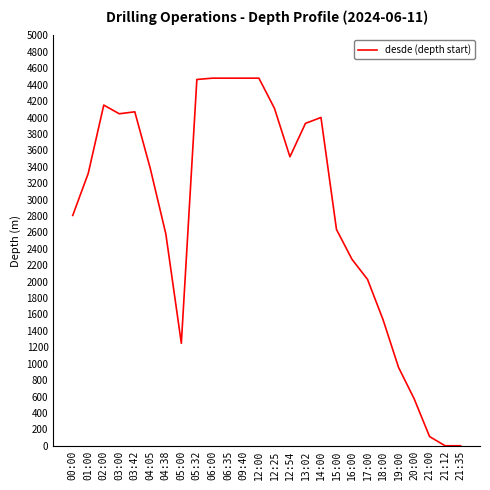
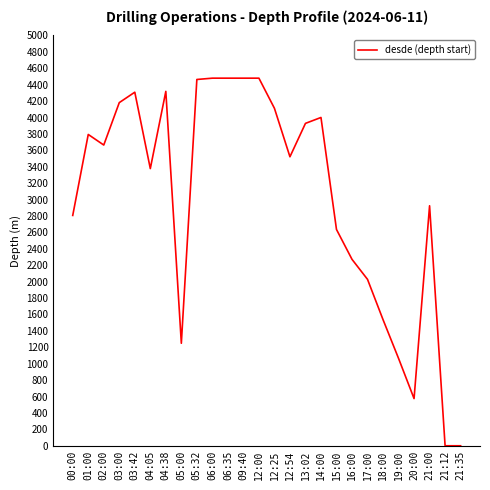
  {
    "00:00": 2800,
-   "01:00": 3300,
-   "02:00": 4200,
-   "03:00": 4000,
-   "03:42": 4100,
+   "01:00": 3800,
+   "02:00": 3700,
+   "03:00": 4200,
+   "03:42": 4300,
    "04:05": 3400,
-   "04:38": 2600,
+   "04:38": 4300,
    "05:00": 1200,
    "05:32": 4500,
    "06:00": 4500,
    "06:35": 4500,
    "09:40": 4500,
    "12:00": 4500,
    "12:25": 4100,
    "12:54": 3500,
    "13:02": 3900,
    "14:00": 4000,
    "15:00": 2600,
    "16:00": 2300,
    "17:00": 2000,
    "18:00": 1500,
-   "19:00": 1000,
+   "19:00": 1100,
    "20:00": 600,
-   "21:00": 100,
+   "21:00": 2900,
    "21:12": 0,
    "21:35": 0
  }
